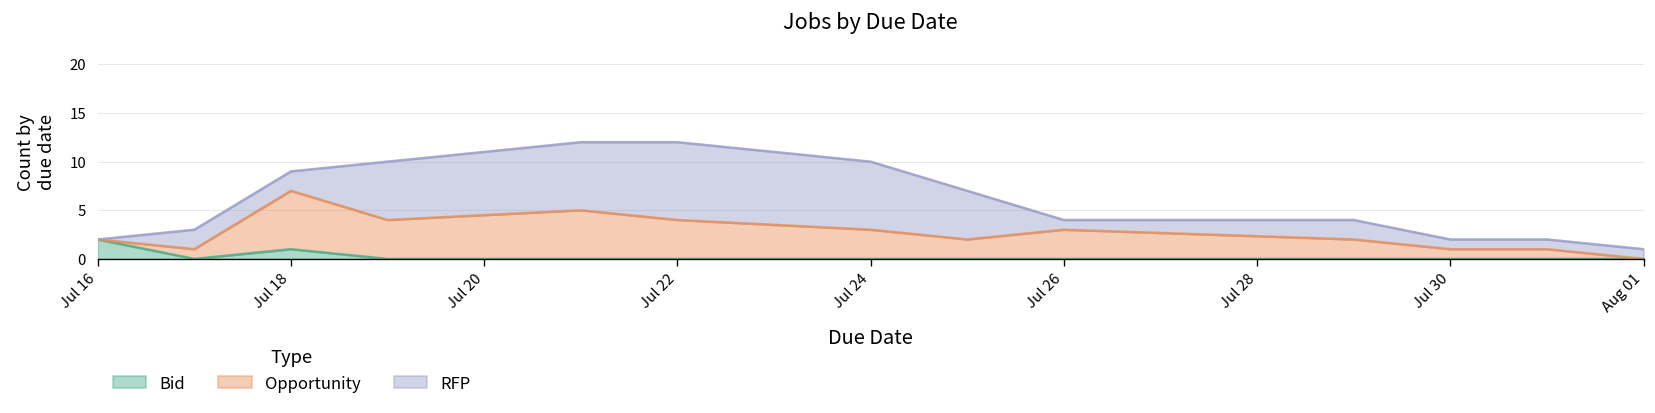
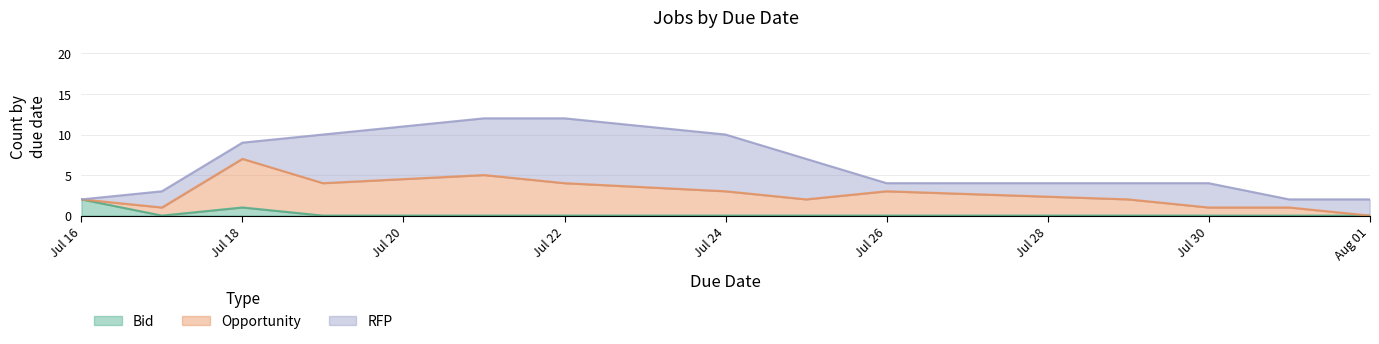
  {
    "Bid": {
      "Jul 18": 1,
      "Jul 22": 0,
      "Jul 24": 0,
      "Jul 26": 0,
      "Jul 30": 0
    },
    "Opportunity": {
      "Jul 18": 7,
      "Jul 22": 4,
      "Jul 24": 3,
      "Jul 26": 3,
      "Jul 30": 1
    },
    "RFP": {
      "Jul 18": 2,
      "Jul 22": 8,
      "Jul 24": 7,
      "Jul 26": 1,
-     "Jul 30": 1,
-     "Aug 01": 1
+     "Jul 30": 3,
+     "Aug 01": 2
    }
  }
